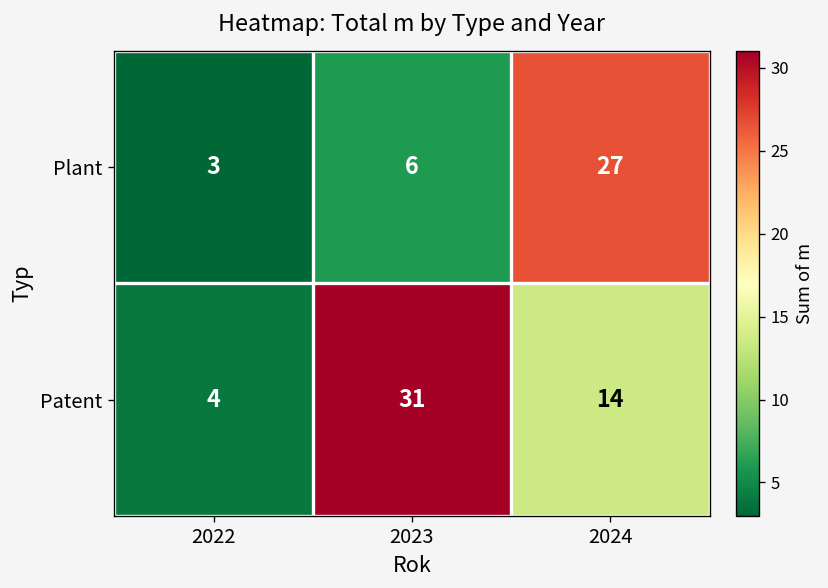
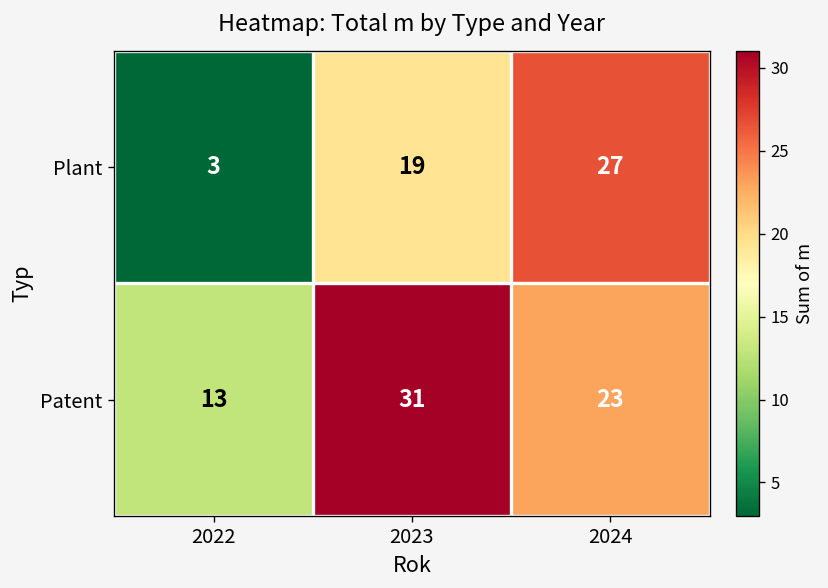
  {
    "Plant": {
      "2022": 3,
-     "2023": 6,
+     "2023": 19,
      "2024": 27
    },
    "Patent": {
-     "2022": 4,
+     "2022": 13,
      "2023": 31,
-     "2024": 14
+     "2024": 23
    }
  }
